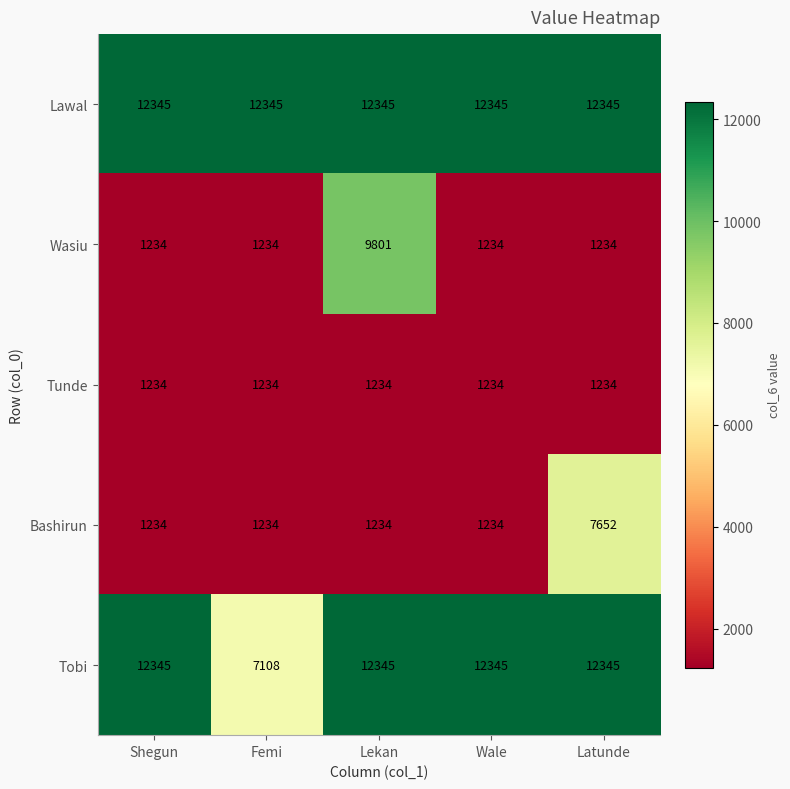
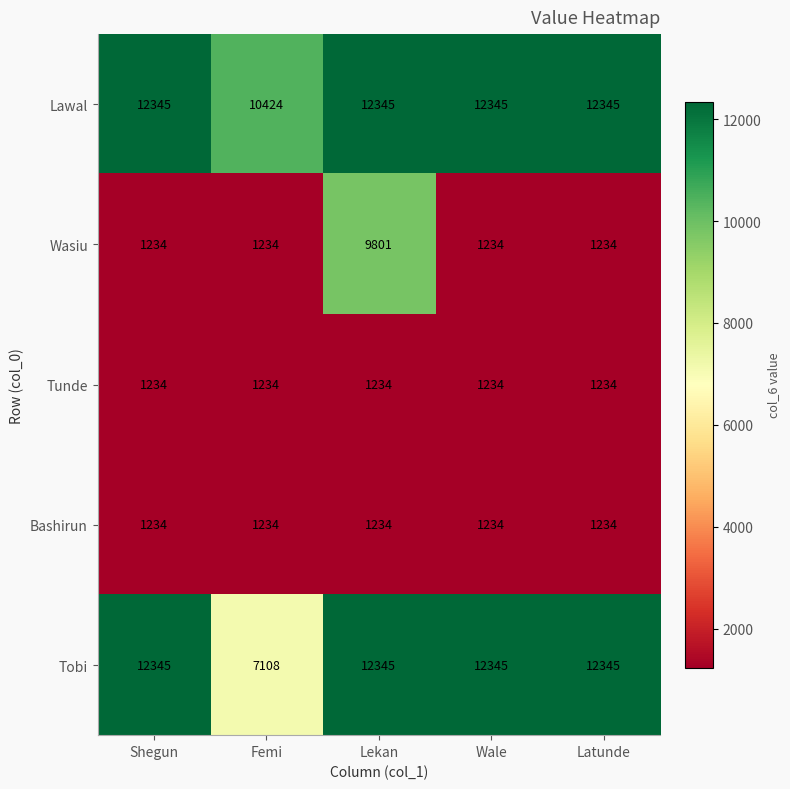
  {
    "Lawal": {
      "Shegun": 12345,
-     "Femi": 12345,
+     "Femi": 10424,
      "Lekan": 12345,
      "Wale": 12345,
      "Latunde": 12345
    },
    "Wasiu": {
      "Shegun": 1234,
      "Femi": 1234,
      "Lekan": 9801,
      "Wale": 1234,
      "Latunde": 1234
    },
    "Tunde": {
      "Shegun": 1234,
      "Femi": 1234,
      "Lekan": 1234,
      "Wale": 1234,
      "Latunde": 1234
    },
    "Bashirun": {
      "Shegun": 1234,
      "Femi": 1234,
      "Lekan": 1234,
      "Wale": 1234,
-     "Latunde": 7652
+     "Latunde": 1234
    },
    "Tobi": {
      "Shegun": 12345,
      "Femi": 7108,
      "Lekan": 12345,
      "Wale": 12345,
      "Latunde": 12345
    }
  }
